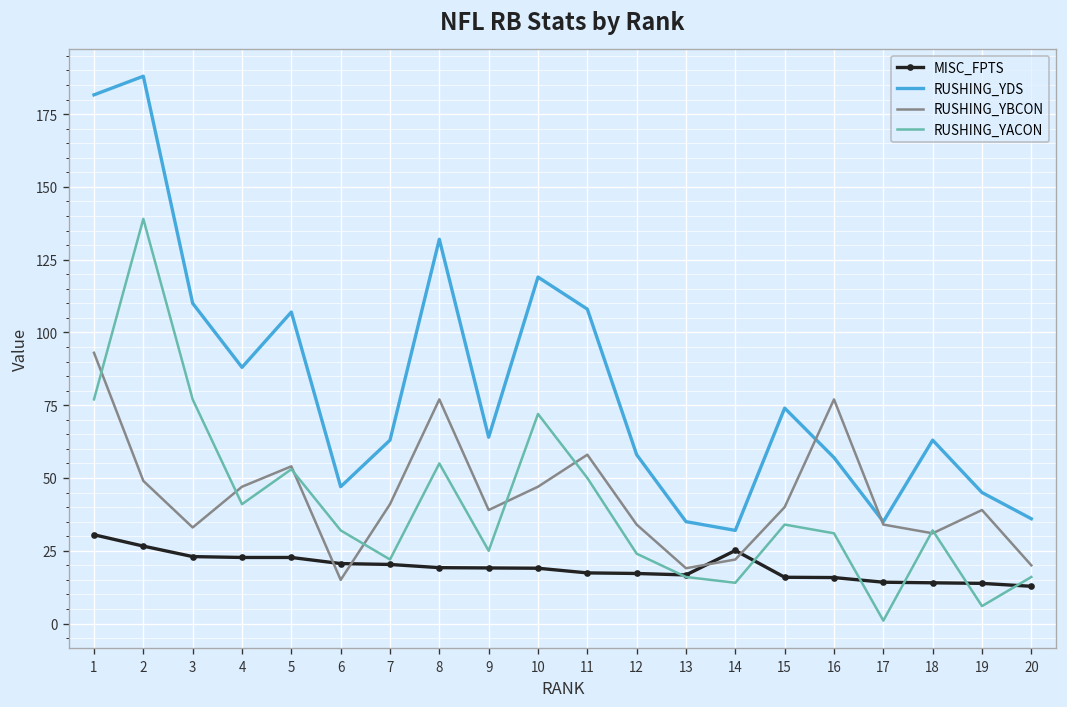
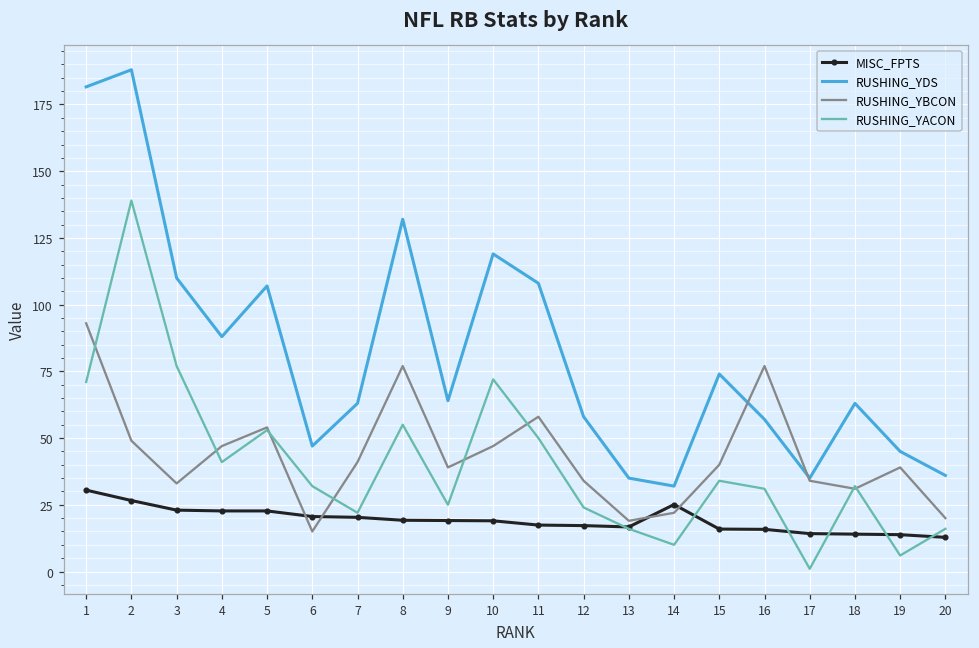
  {
    "MISC_FPTS": {
      "1": 31,
      "2": 27,
      "3": 23,
      "4": 23,
      "5": 23,
      "6": 21,
      "7": 20,
      "8": 19,
      "9": 19,
      "10": 19,
      "11": 17,
      "12": 17,
      "14": 25,
      "15": 16,
      "16": 16,
      "17": 14,
      "18": 14,
      "19": 14,
      "20": 13
    },
    "RUSHING_YDS": {
      "1": 182,
      "2": 188,
      "3": 110,
      "4": 88,
      "5": 107,
      "6": 47,
      "7": 63,
      "8": 132,
      "9": 64,
      "10": 119,
      "11": 108,
      "12": 58,
      "13": 35,
      "14": 32,
      "15": 74,
      "16": 57,
      "18": 63,
      "19": 45,
      "20": 36
    },
    "RUSHING_YBCON": {
      "1": 93,
      "2": 49,
      "3": 33,
      "4": 47,
      "6": 15,
      "7": 41,
      "8": 77,
      "9": 39,
      "10": 47,
      "11": 58,
      "12": 34,
      "13": 19,
      "14": 22,
      "15": 40,
      "16": 77,
      "19": 39,
      "20": 20
    },
    "RUSHING_YACON": {
-     "1": 77,
+     "1": 71,
      "2": 139,
      "3": 77,
      "4": 41,
      "6": 32,
      "7": 22,
      "8": 55,
      "9": 25,
      "10": 72,
      "11": 50,
      "12": 24,
-     "14": 14,
+     "14": 10,
      "15": 34,
      "16": 31,
      "17": 1,
      "19": 6,
      "20": 16
    }
  }
